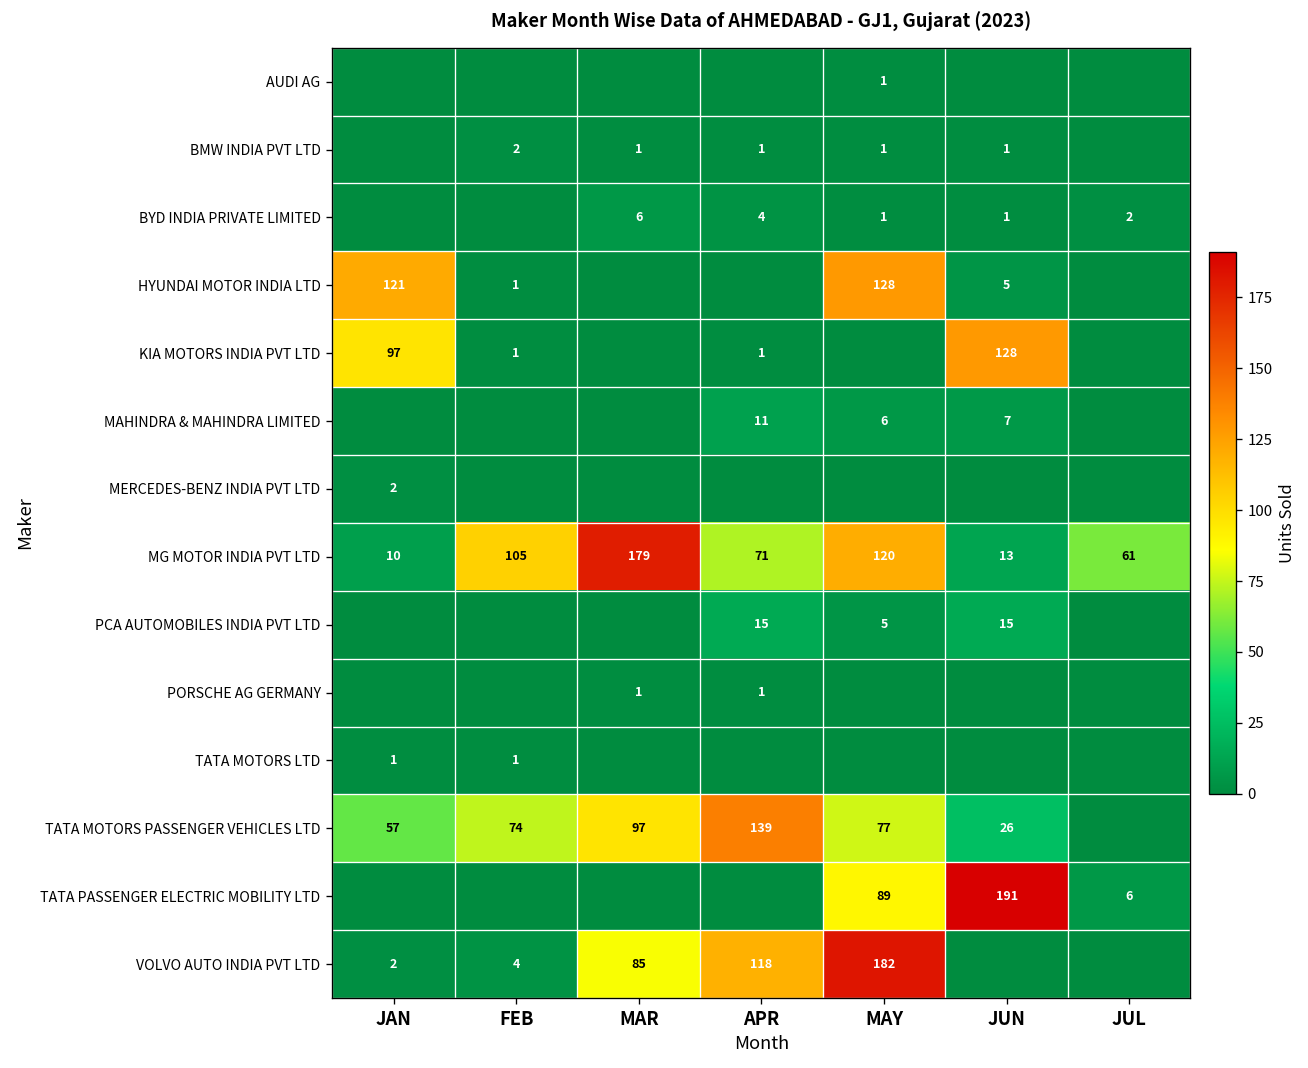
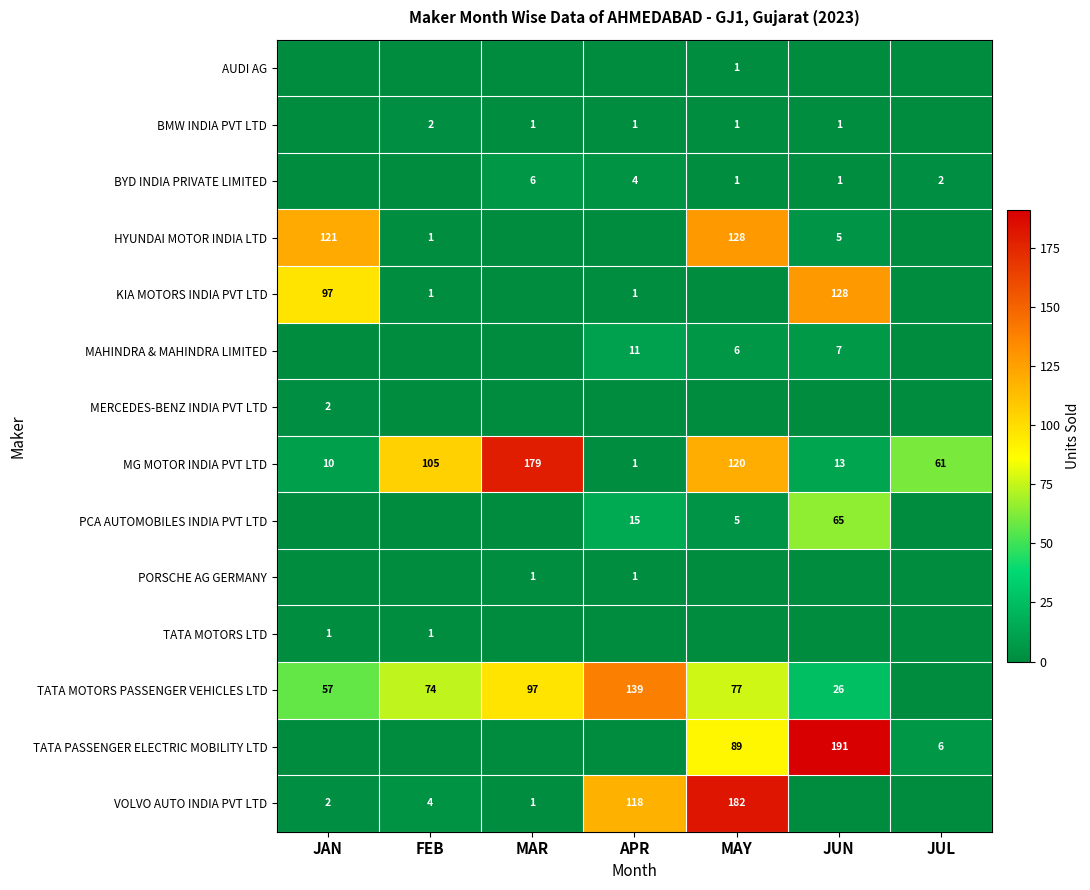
  {
    "AUDI AG": {
      "MAY": 1
    },
    "BMW INDIA PVT LTD": {
      "FEB": 2,
      "MAR": 1,
      "APR": 1,
      "MAY": 1,
      "JUN": 1
    },
    "BYD INDIA PRIVATE LIMITED": {
      "MAR": 6,
      "APR": 4,
      "MAY": 1,
      "JUN": 1,
      "JUL": 2
    },
    "HYUNDAI MOTOR INDIA LTD": {
      "JAN": 121,
      "FEB": 1,
      "MAY": 128,
      "JUN": 5
    },
    "KIA MOTORS INDIA PVT LTD": {
      "JAN": 97,
      "FEB": 1,
      "APR": 1,
      "JUN": 128
    },
    "MAHINDRA & MAHINDRA LIMITED": {
      "APR": 11,
      "MAY": 6,
      "JUN": 7
    },
    "MERCEDES-BENZ INDIA PVT LTD": {
      "JAN": 2
    },
    "MG MOTOR INDIA PVT LTD": {
      "JAN": 10,
      "FEB": 105,
      "MAR": 179,
-     "APR": 71,
+     "APR": 1,
      "MAY": 120,
      "JUN": 13,
      "JUL": 61
    },
    "PCA AUTOMOBILES INDIA PVT LTD": {
      "APR": 15,
      "MAY": 5,
-     "JUN": 15
+     "JUN": 65
    },
    "PORSCHE AG GERMANY": {
      "MAR": 1,
      "APR": 1
    },
    "TATA MOTORS LTD": {
      "JAN": 1,
      "FEB": 1
    },
    "TATA MOTORS PASSENGER VEHICLES LTD": {
      "JAN": 57,
      "FEB": 74,
      "MAR": 97,
      "APR": 139,
      "MAY": 77,
      "JUN": 26
    },
    "TATA PASSENGER ELECTRIC MOBILITY LTD": {
      "MAY": 89,
      "JUN": 191,
      "JUL": 6
    },
    "VOLVO AUTO INDIA PVT LTD": {
      "JAN": 2,
      "FEB": 4,
-     "MAR": 85,
+     "MAR": 1,
      "APR": 118,
      "MAY": 182
    }
  }
